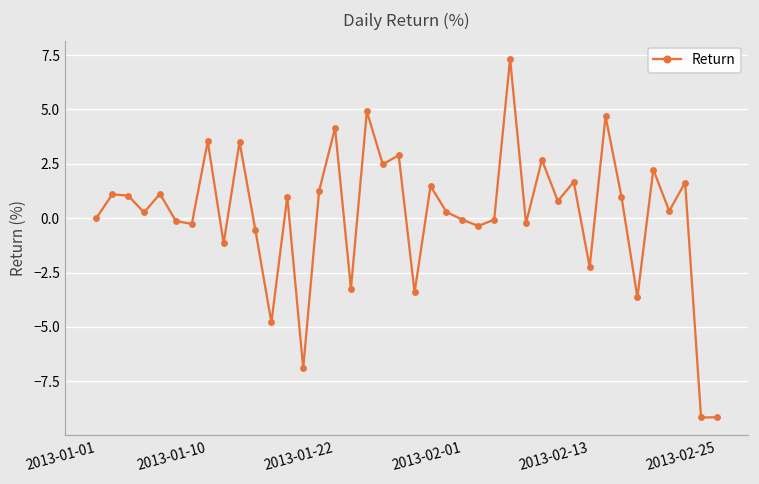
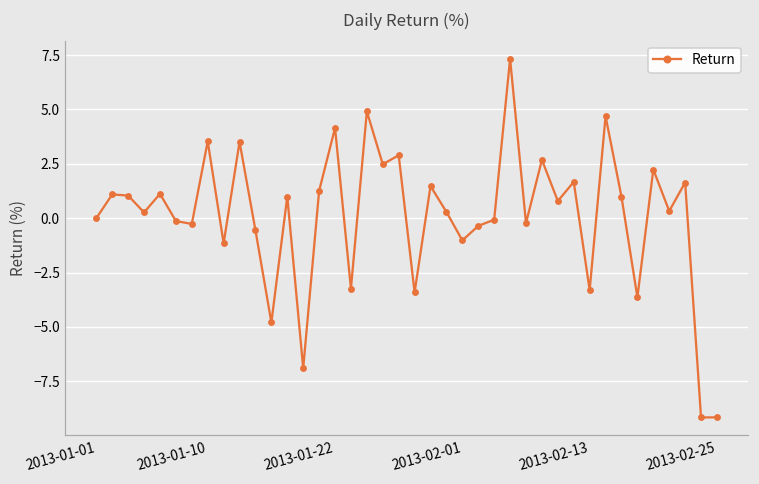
  {
    "2013-01-01": 0.0,
    "2013-01-10": 3.5,
    "2013-01-22": 4.1,
-   "2013-02-01": -0.1,
-   "2013-02-13": -2.2,
+   "2013-02-01": -1.0,
+   "2013-02-13": -3.3,
    "2013-02-25": -9.2
  }
